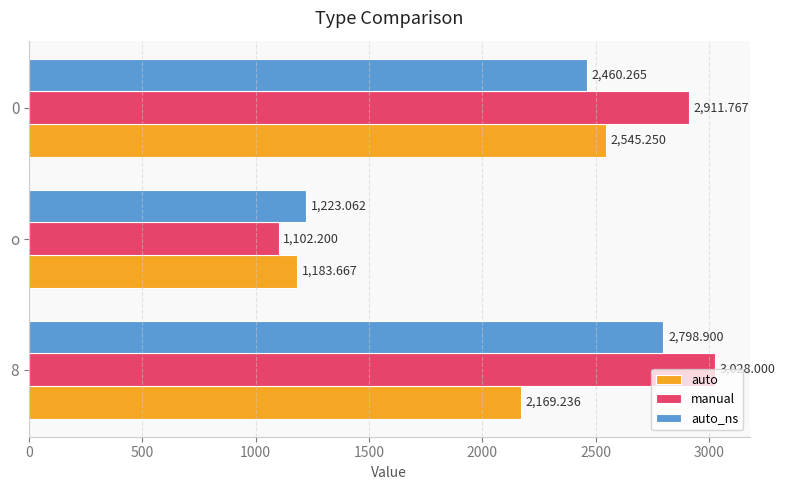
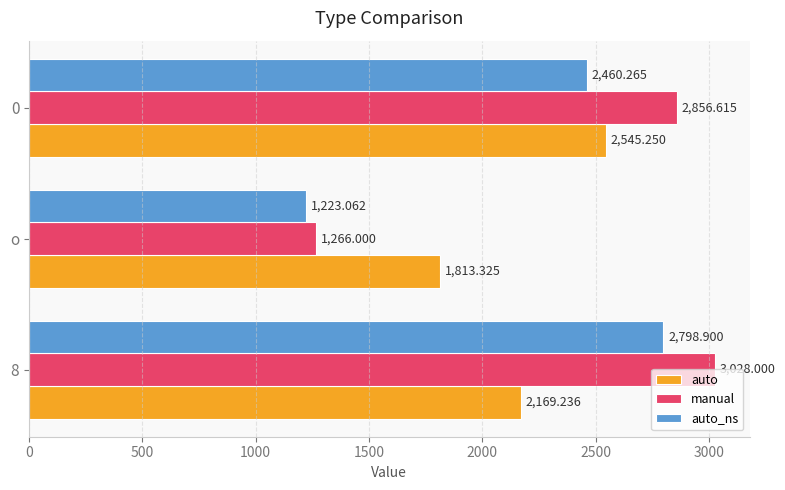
  {
    "auto": {
      "0": "2,545.250",
-     "o": "1,183.667",
+     "o": "1,813.325",
      "8": "2,169.236"
    },
    "manual": {
-     "0": "2,911.767",
-     "o": "1,102.200"
+     "0": "2,856.615",
+     "o": "1,266.000"
    },
    "auto_ns": {
      "0": "2,460.265",
      "o": "1,223.062",
      "8": "2,798.900"
    }
  }
